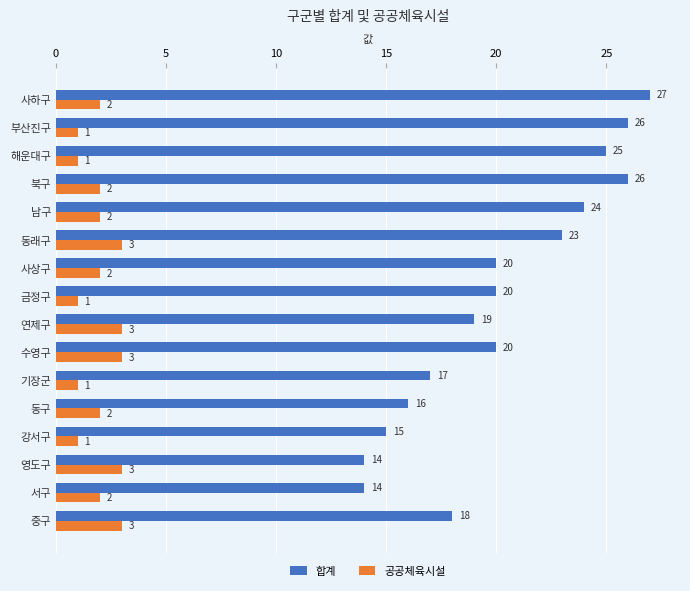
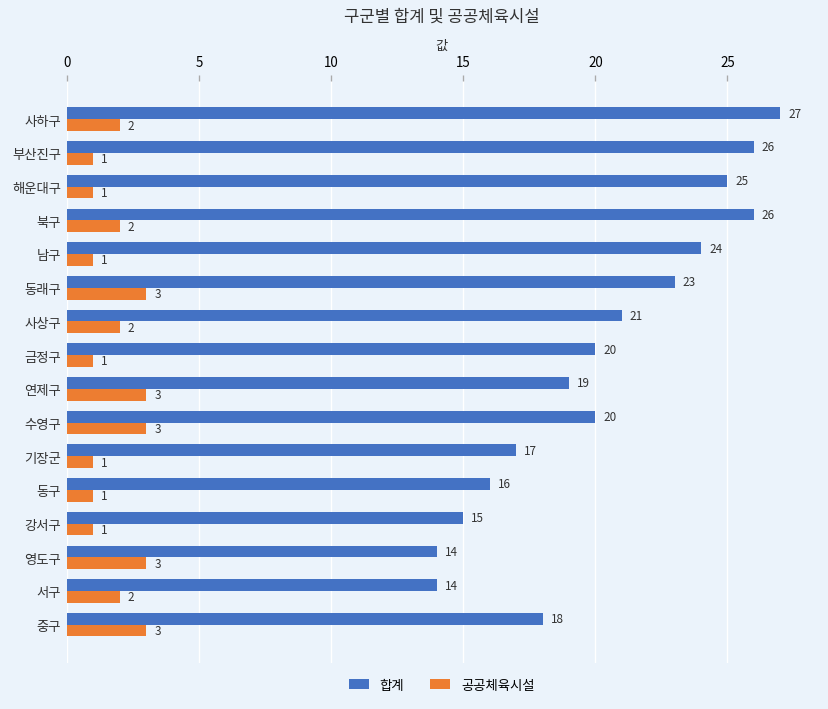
  {
    "합계": {
      "사하구": 27,
      "부산진구": 26,
      "해운대구": 25,
      "북구": 26,
      "남구": 24,
      "동래구": 23,
-     "사상구": 20,
+     "사상구": 21,
      "금정구": 20,
      "연제구": 19,
      "수영구": 20,
      "기장군": 17,
      "동구": 16,
      "강서구": 15,
      "영도구": 14,
      "서구": 14,
      "중구": 18
    },
    "공공체육시설": {
      "사하구": 2,
      "부산진구": 1,
      "해운대구": 1,
      "북구": 2,
-     "남구": 2,
+     "남구": 1,
      "동래구": 3,
      "사상구": 2,
      "금정구": 1,
      "연제구": 3,
      "수영구": 3,
      "기장군": 1,
-     "동구": 2,
+     "동구": 1,
      "강서구": 1,
      "영도구": 3,
      "서구": 2,
      "중구": 3
    }
  }
